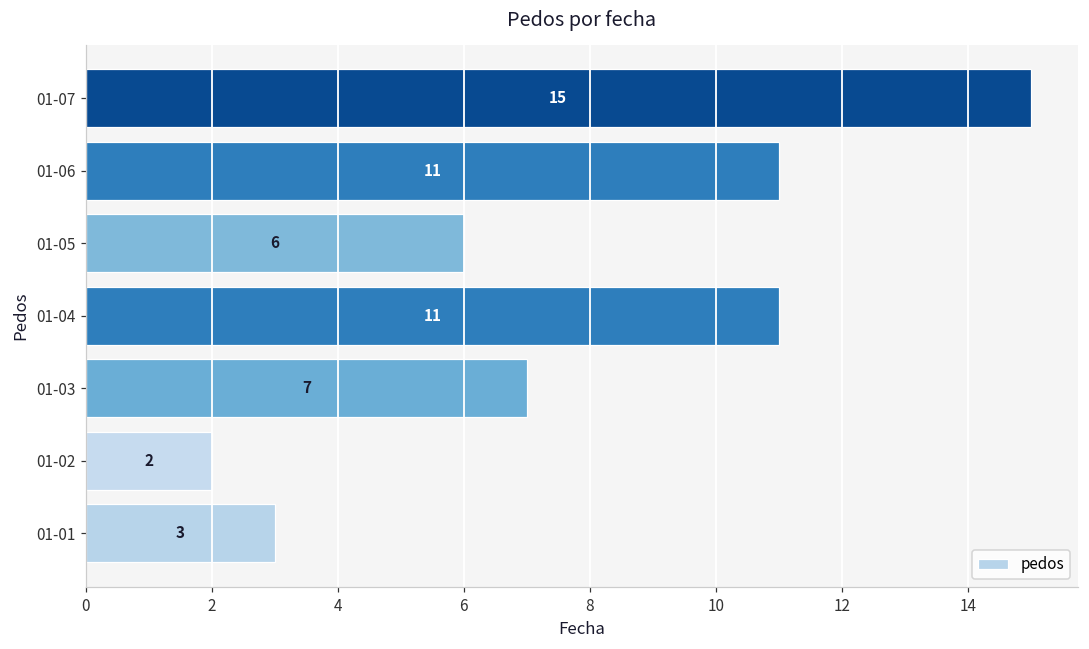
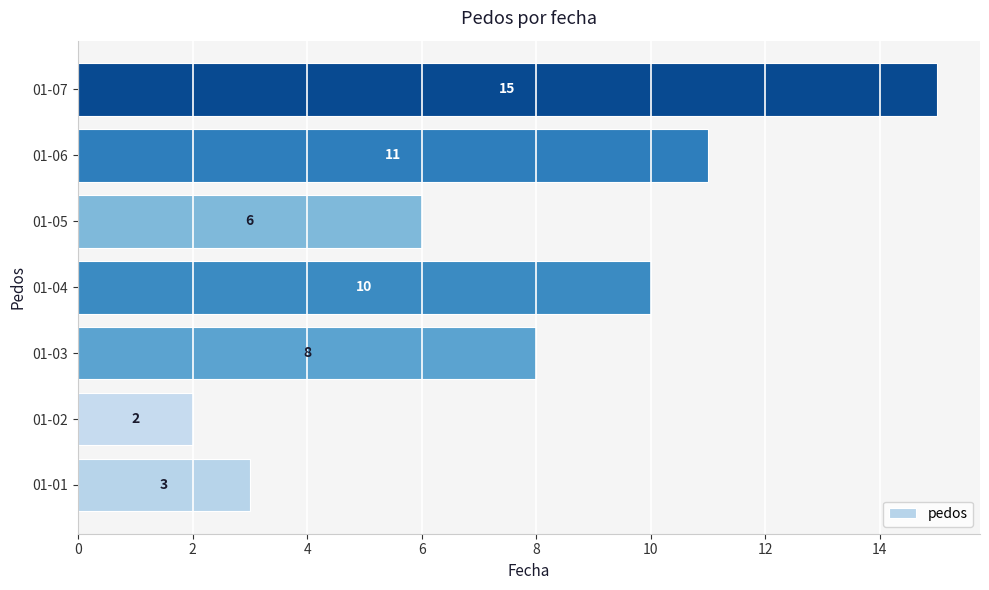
  {
    "01-07": 15,
    "01-06": 11,
    "01-05": 6,
-   "01-04": 11,
-   "01-03": 7,
+   "01-04": 10,
+   "01-03": 8,
    "01-02": 2,
    "01-01": 3
  }
